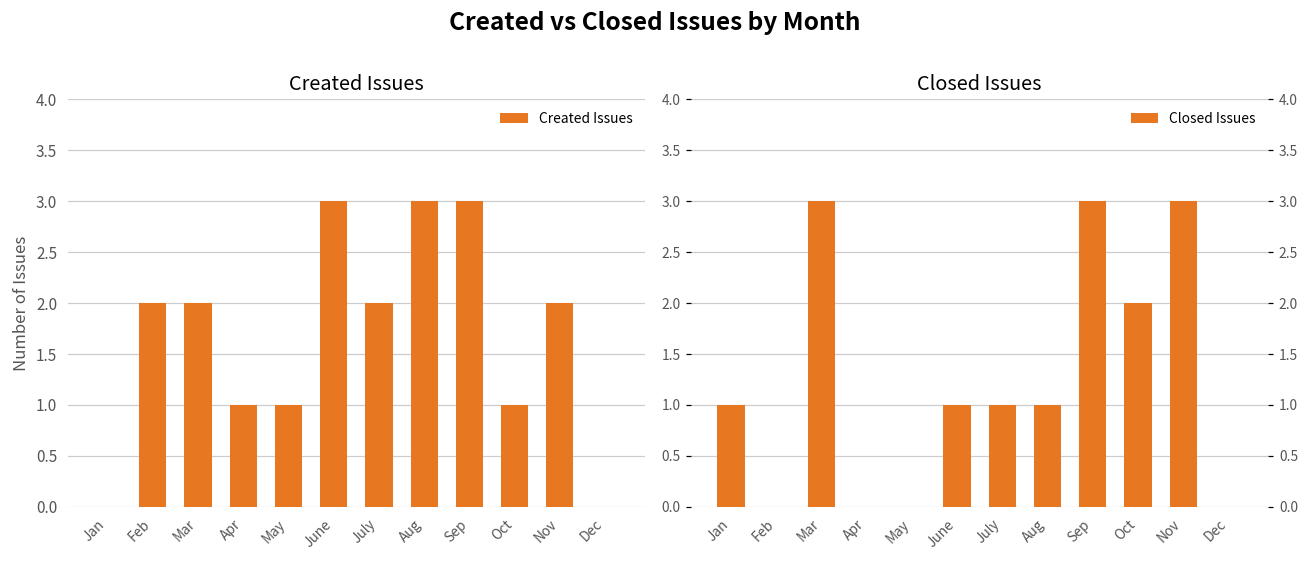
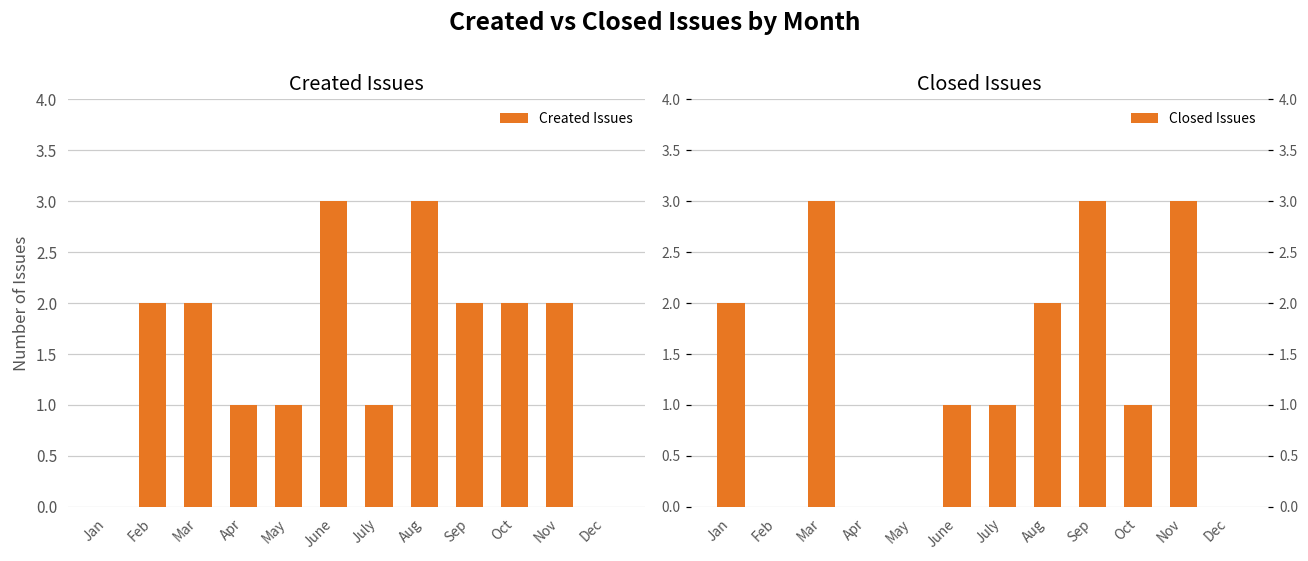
  {
    "Created Issues": {
      "Jan": 0,
      "Feb": 2,
      "Mar": 2,
      "Apr": 1,
      "May": 1,
      "June": 3,
-     "July": 2,
+     "July": 1,
      "Aug": 3,
-     "Sep": 3,
-     "Oct": 1,
+     "Sep": 2,
+     "Oct": 2,
      "Nov": 2,
      "Dec": 0
    },
    "Closed Issues": {
-     "Jan": 1,
+     "Jan": 2,
      "Feb": 0,
      "Mar": 3,
      "Apr": 0,
      "May": 0,
      "June": 1,
      "July": 1,
-     "Aug": 1,
+     "Aug": 2,
      "Sep": 3,
-     "Oct": 2,
+     "Oct": 1,
      "Nov": 3,
      "Dec": 0
    }
  }
